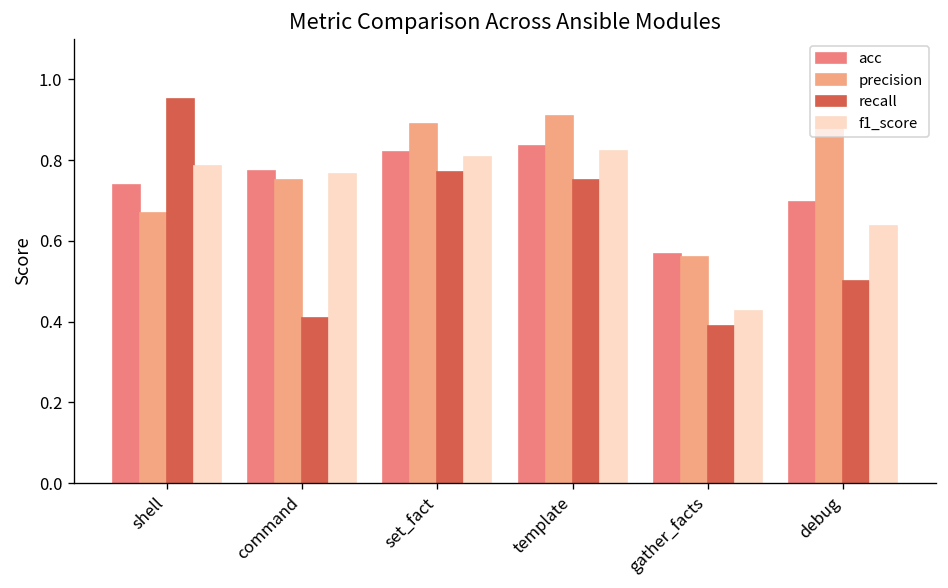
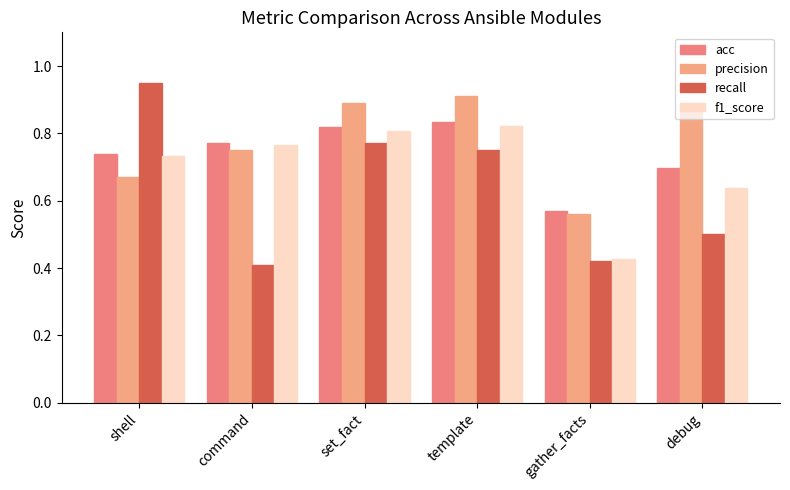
  {
    "recall": {
      "shell": 0.95,
      "command": 0.41,
      "set_fact": 0.77,
      "template": 0.75,
-     "gather_facts": 0.39,
+     "gather_facts": 0.42,
      "debug": 0.50
    },
    "f1_score": {
-     "shell": 0.79,
+     "shell": 0.73,
      "command": 0.76,
      "set_fact": 0.81,
      "template": 0.82,
      "gather_facts": 0.43,
      "debug": 0.64
    }
  }
